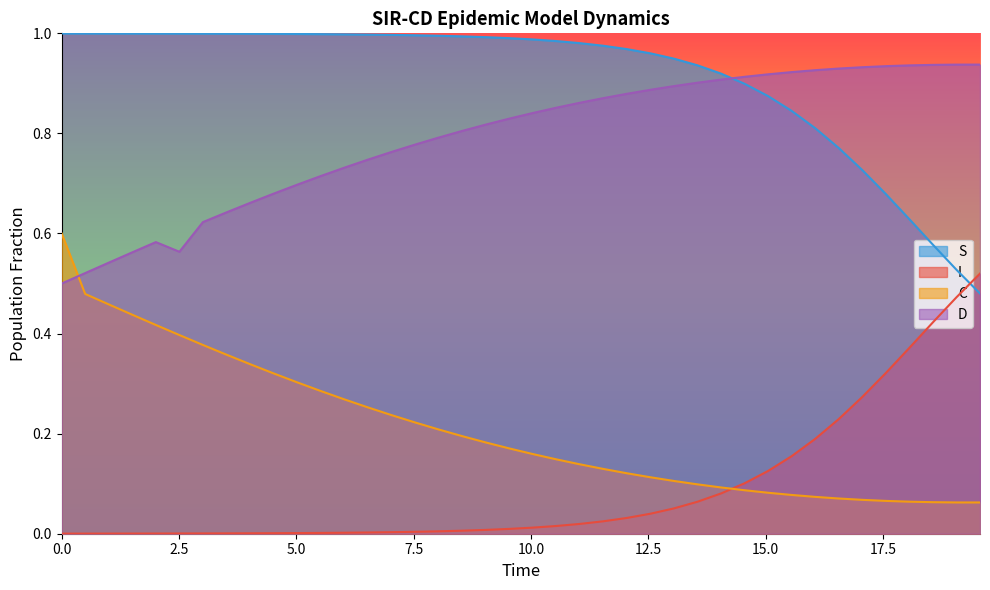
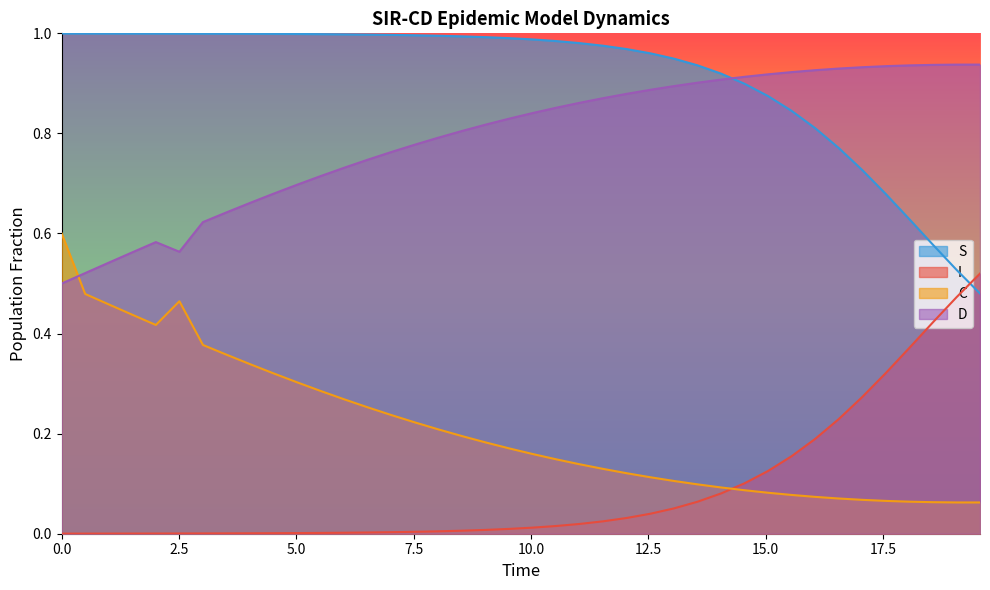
  {
    "S": {
      "0.0": 1.00,
      "2.5": 1.00
    },
    "I": {
      "0.0": 0.00,
      "2.5": 0.00
    },
    "C": {
      "0.0": 0.60,
-     "2.5": 0.40
+     "2.5": 0.46
    },
    "D": {
      "0.0": 0.50,
      "2.5": 0.56
    }
  }
